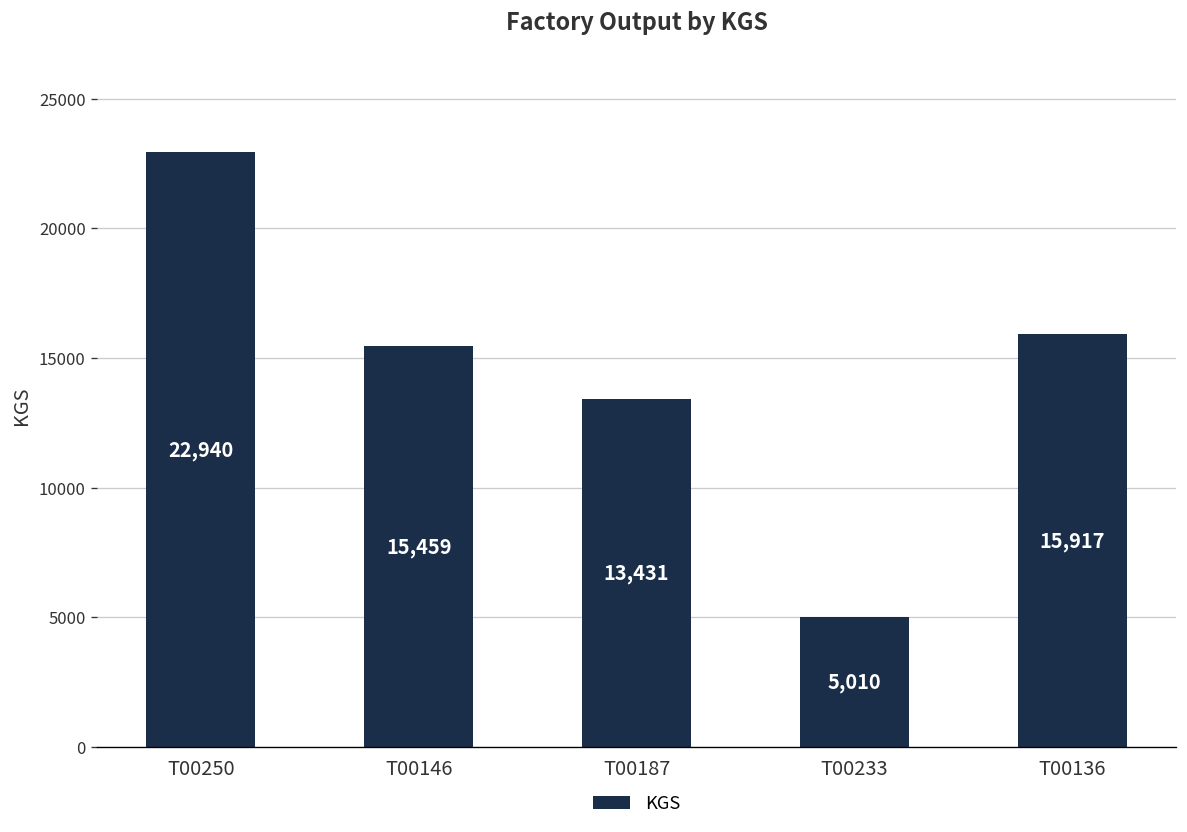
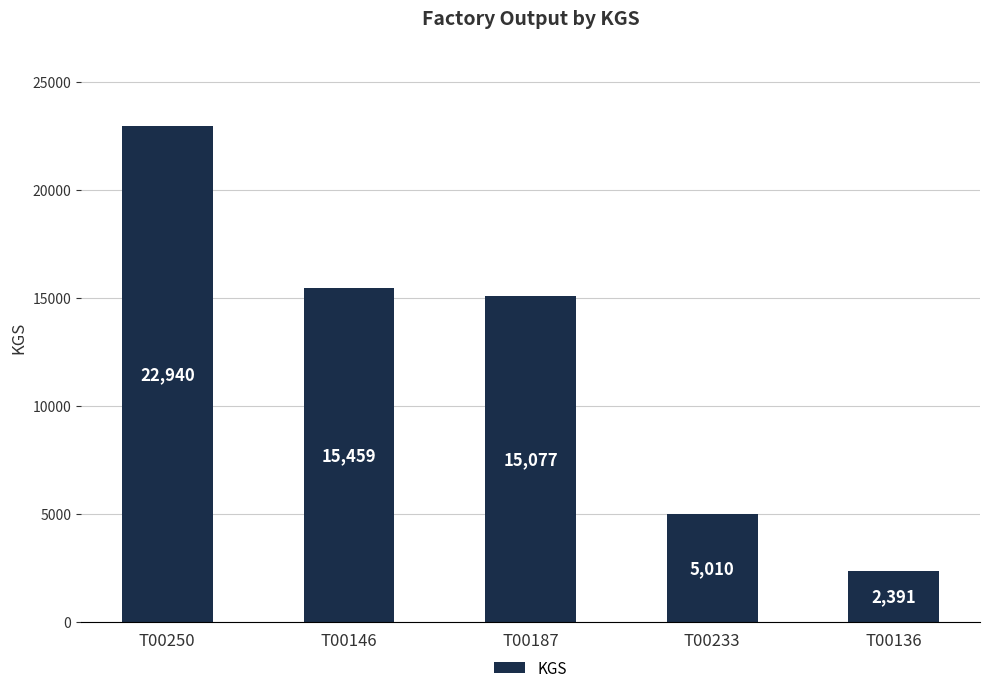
  {
    "T00250": "22,940",
    "T00146": "15,459",
-   "T00187": "13,431",
+   "T00187": "15,077",
    "T00233": "5,010",
-   "T00136": "15,917"
+   "T00136": "2,391"
  }
